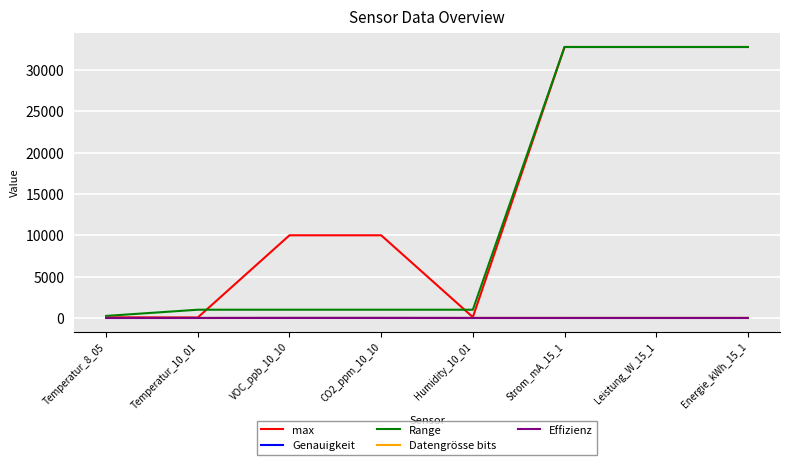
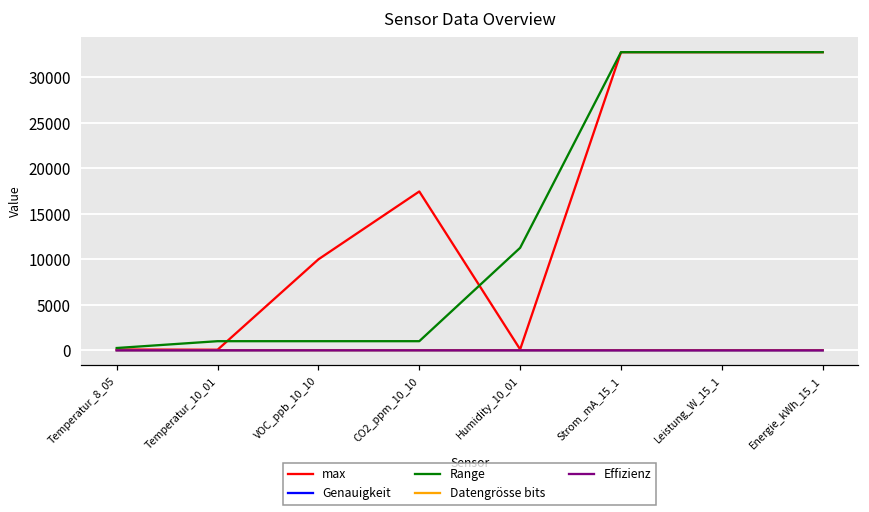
  {
    "max": {
      "VOC_ppb_10_10": 10000,
-     "CO2_ppm_10_10": 10000
+     "CO2_ppm_10_10": 17000
    },
    "Range": {
      "Temperatur_10_01": 1000,
      "VOC_ppb_10_10": 1000,
      "CO2_ppm_10_10": 1000,
-     "Humidity_10_01": 1000
+     "Humidity_10_01": 11000
    }
  }
